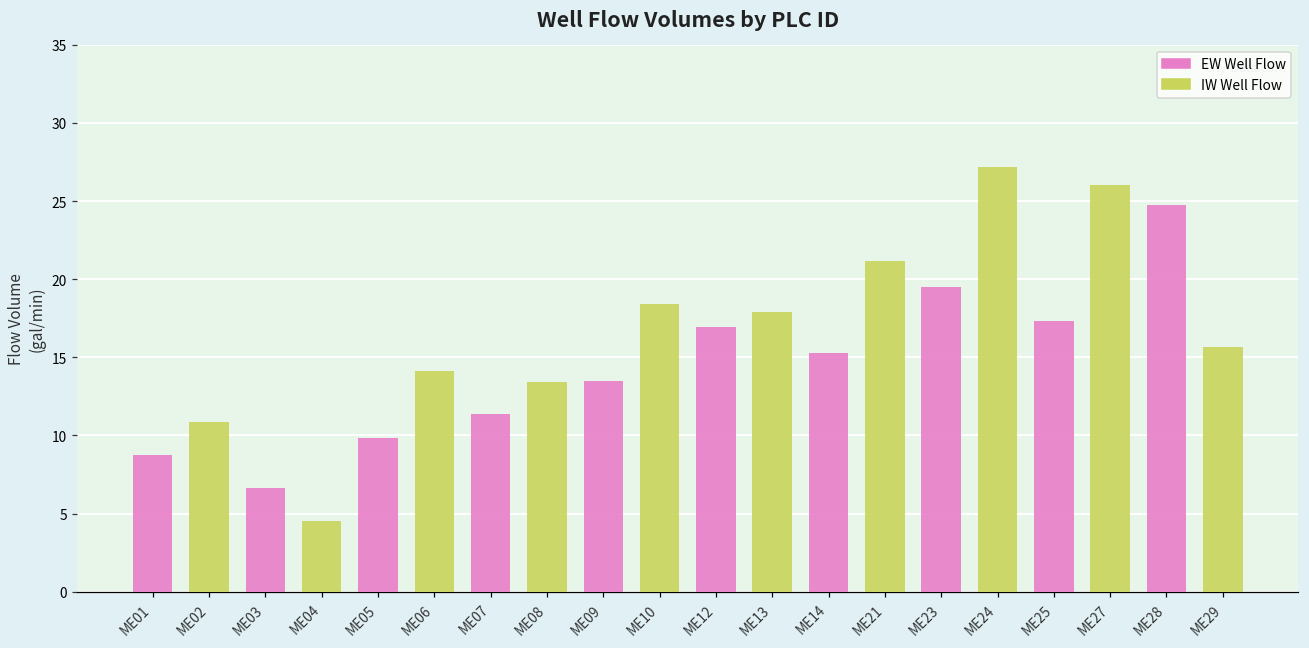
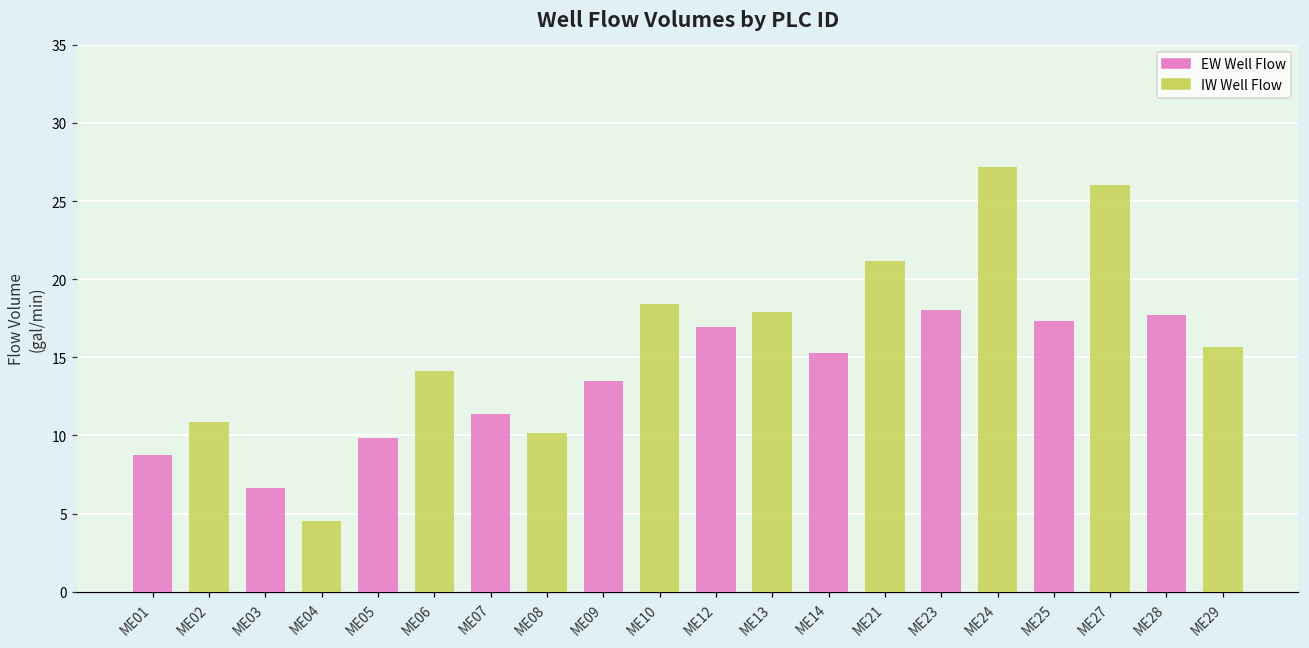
  {
    "ME01": 8.8,
    "ME02": 10.9,
    "ME03": 6.7,
    "ME04": 4.5,
    "ME05": 9.9,
    "ME06": 14.1,
    "ME07": 11.4,
-   "ME08": 13.4,
+   "ME08": 10.2,
    "ME09": 13.5,
    "ME10": 18.4,
    "ME12": 17.0,
    "ME13": 17.9,
    "ME14": 15.3,
    "ME21": 21.1,
-   "ME23": 19.5,
+   "ME23": 18.1,
    "ME24": 27.2,
    "ME25": 17.3,
    "ME27": 26.0,
-   "ME28": 24.7,
+   "ME28": 17.7,
    "ME29": 15.7
  }
